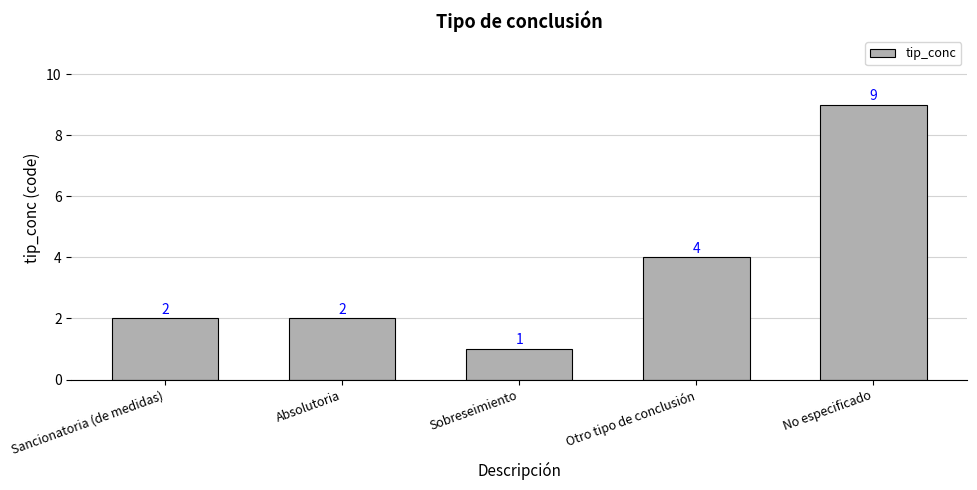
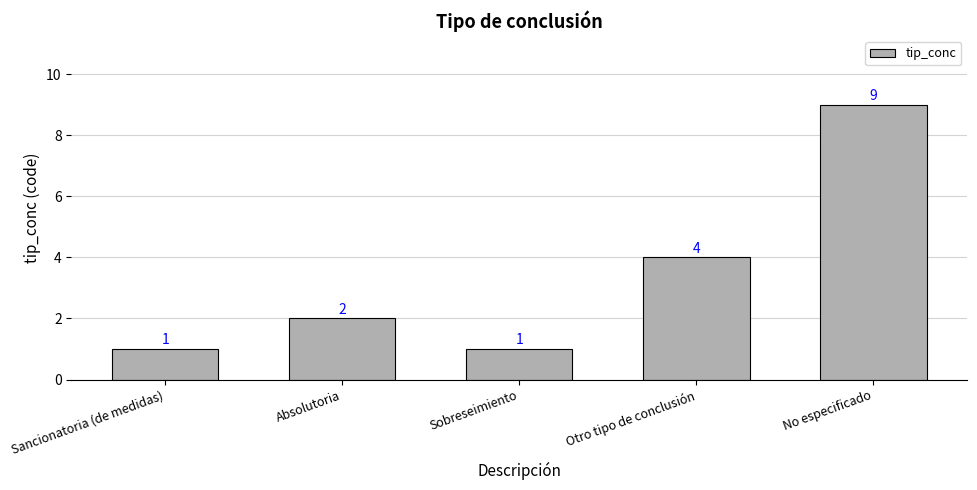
  {
-   "Sancionatoria (de medidas)": 2,
+   "Sancionatoria (de medidas)": 1,
    "Absolutoria": 2,
    "Sobreseimiento": 1,
    "Otro tipo de conclusión": 4,
    "No especificado": 9
  }
